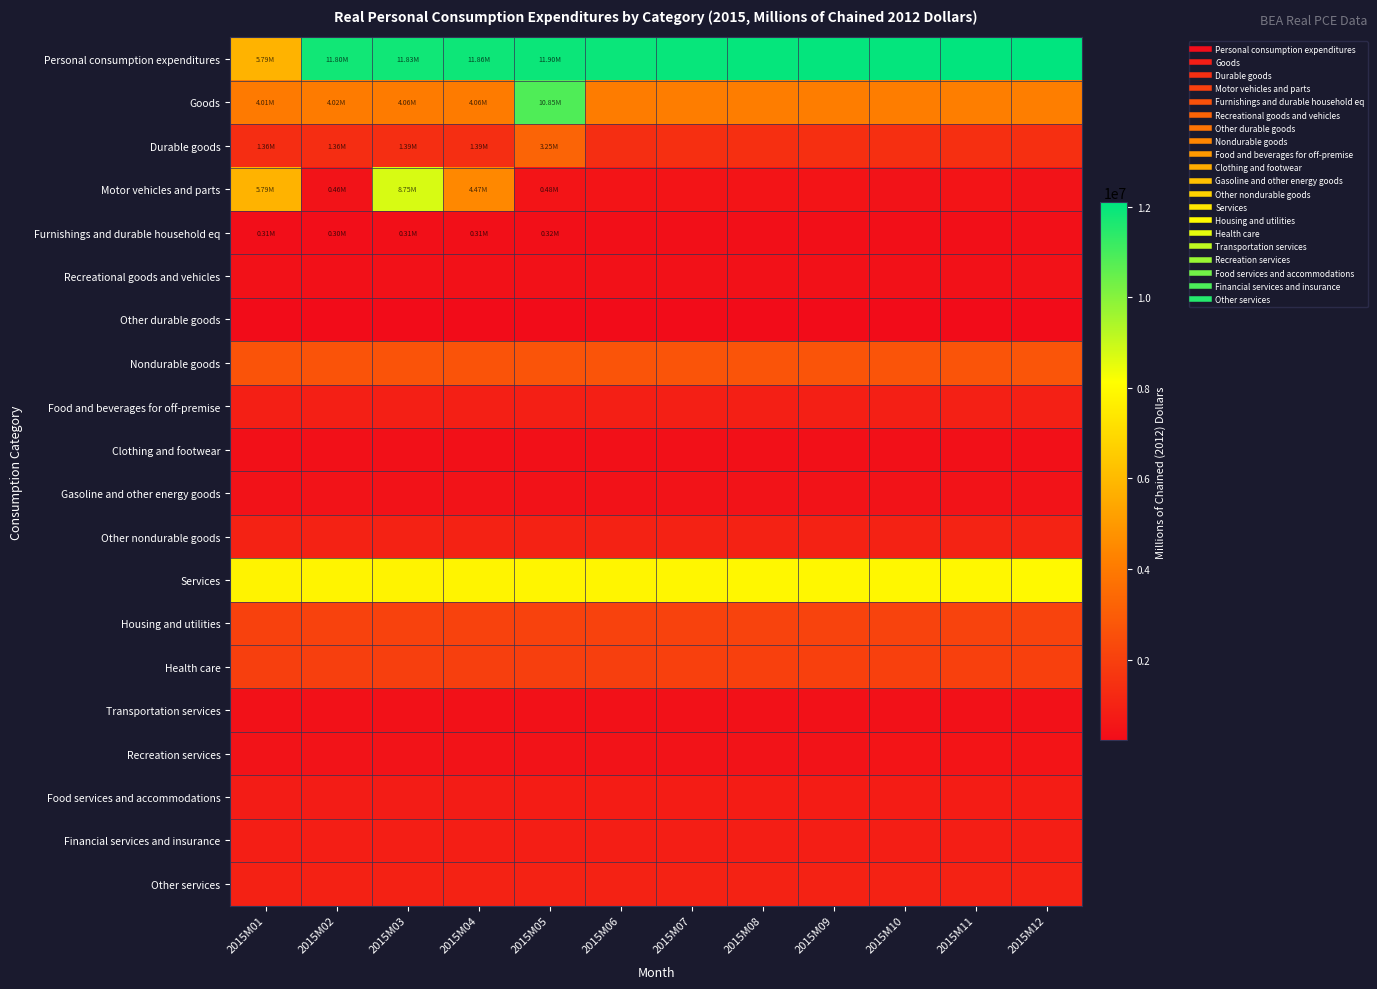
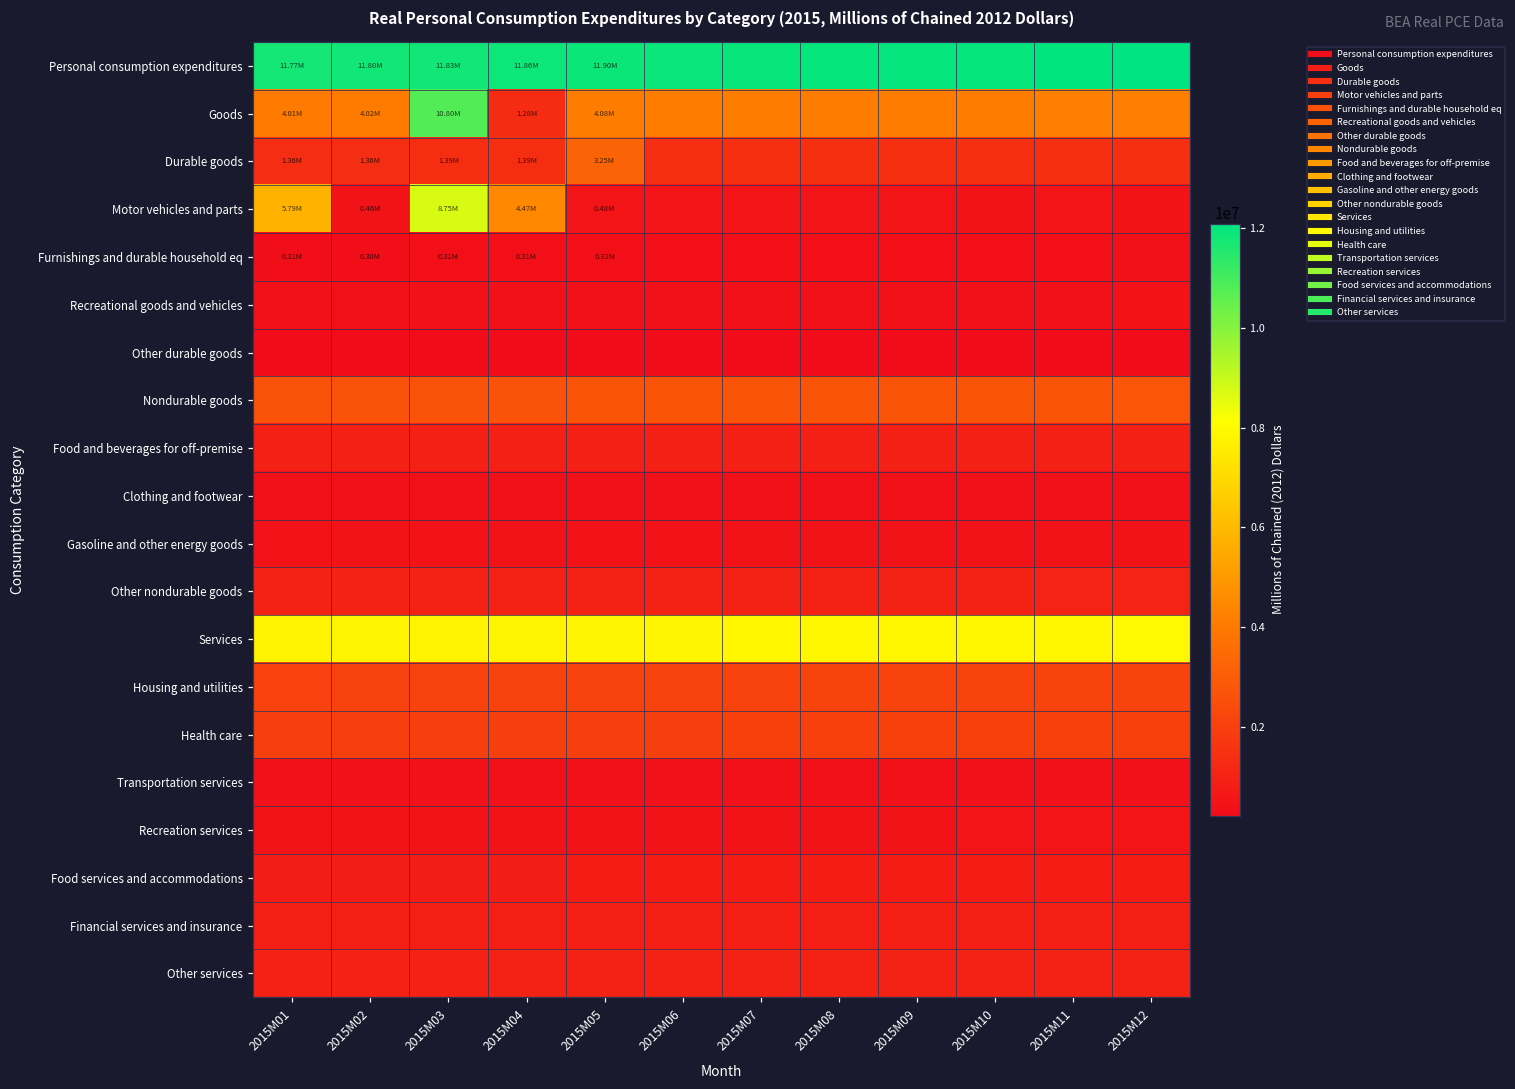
  {
    "Personal consumption expenditures": {
-     "2015M01": "5.79M",
+     "2015M01": "11.77M",
      "2015M02": "11.80M",
      "2015M03": "11.83M",
      "2015M04": "11.86M",
      "2015M05": "11.90M"
    },
    "Goods": {
      "2015M01": "4.01M",
      "2015M02": "4.02M",
-     "2015M03": "4.06M",
-     "2015M04": "4.06M",
-     "2015M05": "10.85M"
+     "2015M03": "10.80M",
+     "2015M04": "1.28M",
+     "2015M05": "4.08M"
    },
    "Durable goods": {
      "2015M01": "1.36M",
      "2015M02": "1.36M",
      "2015M03": "1.39M",
      "2015M04": "1.39M",
      "2015M05": "3.25M"
    },
    "Motor vehicles and parts": {
      "2015M01": "5.79M",
      "2015M02": "0.46M",
      "2015M03": "8.75M",
      "2015M04": "4.47M",
      "2015M05": "0.48M"
    },
    "Furnishings and durable household eq": {
      "2015M01": "0.31M",
      "2015M02": "0.30M",
      "2015M03": "0.31M",
      "2015M04": "0.31M",
      "2015M05": "0.32M"
    }
  }
